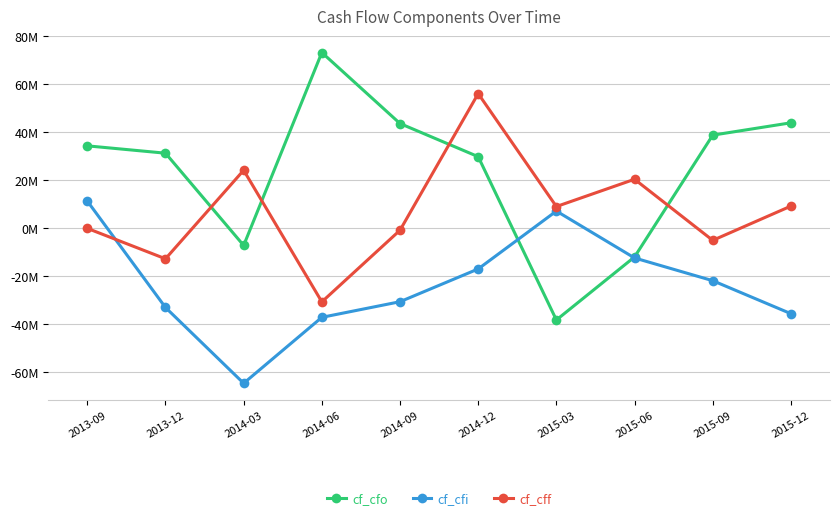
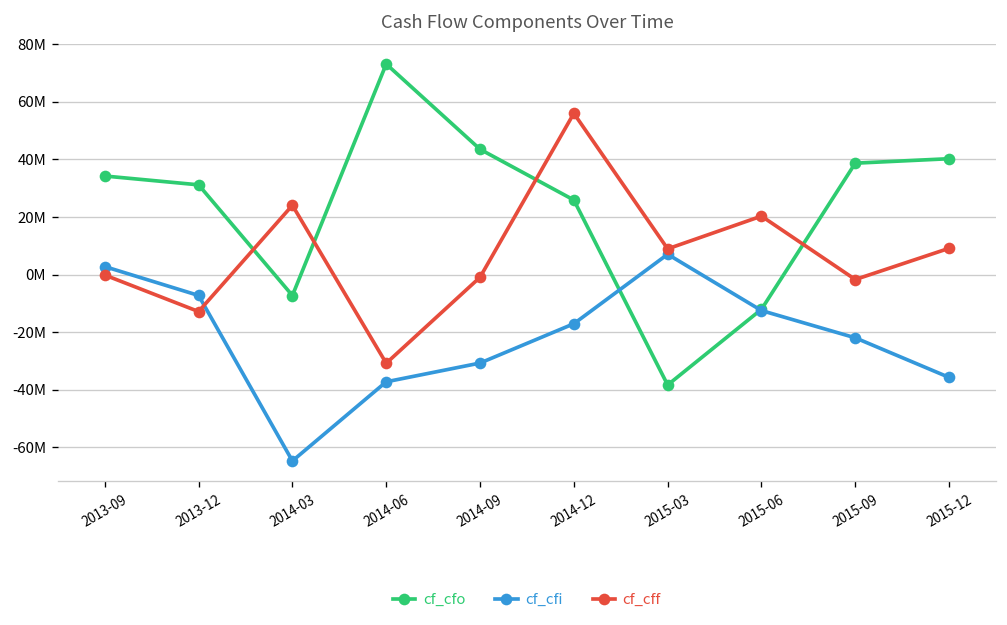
  {
    "cf_cfo": {
      "2013-09": 34000000,
      "2013-12": 31000000,
      "2014-03": -7000000,
      "2014-06": 73000000,
      "2014-09": 44000000,
-     "2014-12": 30000000,
+     "2014-12": 26000000,
      "2015-03": -38000000,
      "2015-09": 39000000,
-     "2015-12": 44000000
+     "2015-12": 40000000
    },
    "cf_cfi": {
-     "2013-09": 11000000,
-     "2013-12": -33000000,
+     "2013-09": 3000000,
+     "2013-12": -7000000,
      "2014-03": -65000000,
      "2014-06": -37000000,
      "2014-09": -31000000,
      "2014-12": -17000000,
      "2015-03": 7000000,
      "2015-09": -22000000,
      "2015-12": -36000000
    },
    "cf_cff": {
      "2013-09": 0,
      "2013-12": -13000000,
      "2014-03": 24000000,
      "2014-06": -31000000,
      "2014-09": -1000000,
      "2014-12": 56000000,
      "2015-03": 9000000,
      "2015-06": 20000000,
-     "2015-09": -5000000,
+     "2015-09": -2000000,
      "2015-12": 9000000
    }
  }
